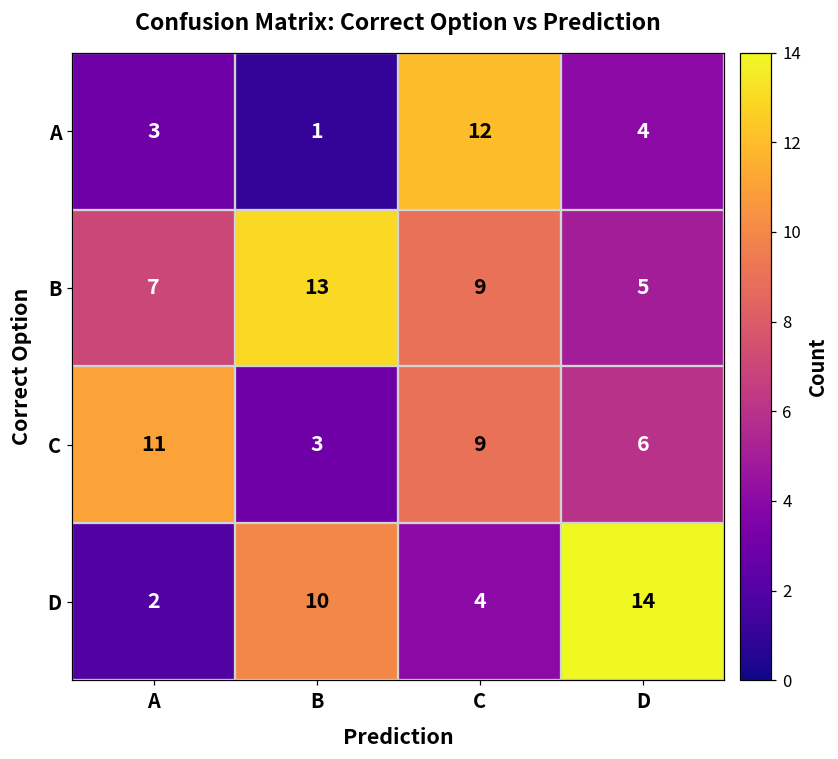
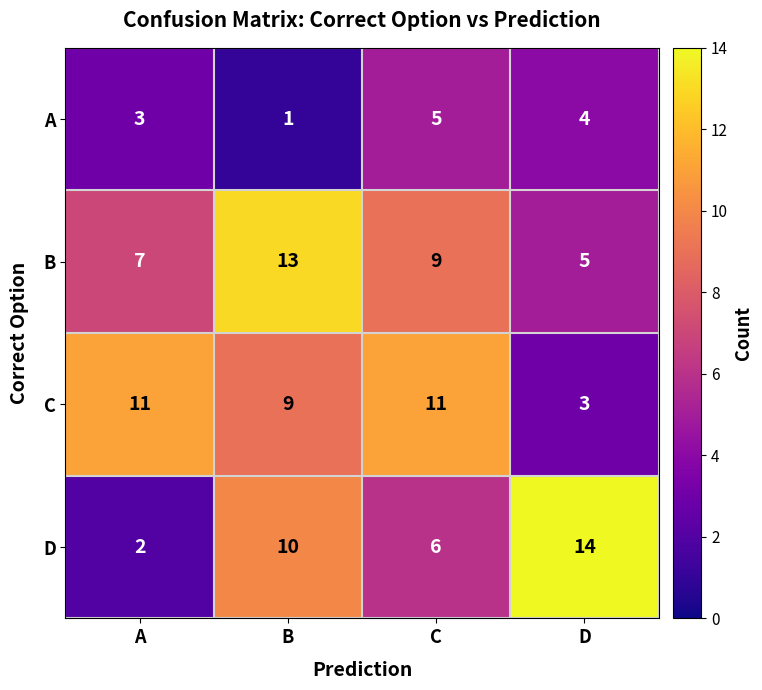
  {
    "A": {
      "A": 3,
      "B": 1,
-     "C": 12,
+     "C": 5,
      "D": 4
    },
    "B": {
      "A": 7,
      "B": 13,
      "C": 9,
      "D": 5
    },
    "C": {
      "A": 11,
-     "B": 3,
-     "C": 9,
-     "D": 6
+     "B": 9,
+     "C": 11,
+     "D": 3
    },
    "D": {
      "A": 2,
      "B": 10,
-     "C": 4,
+     "C": 6,
      "D": 14
    }
  }
